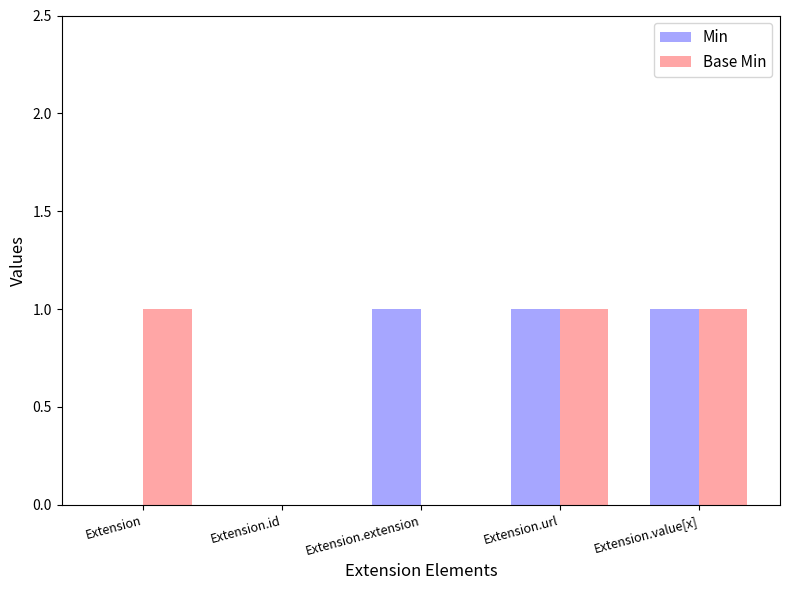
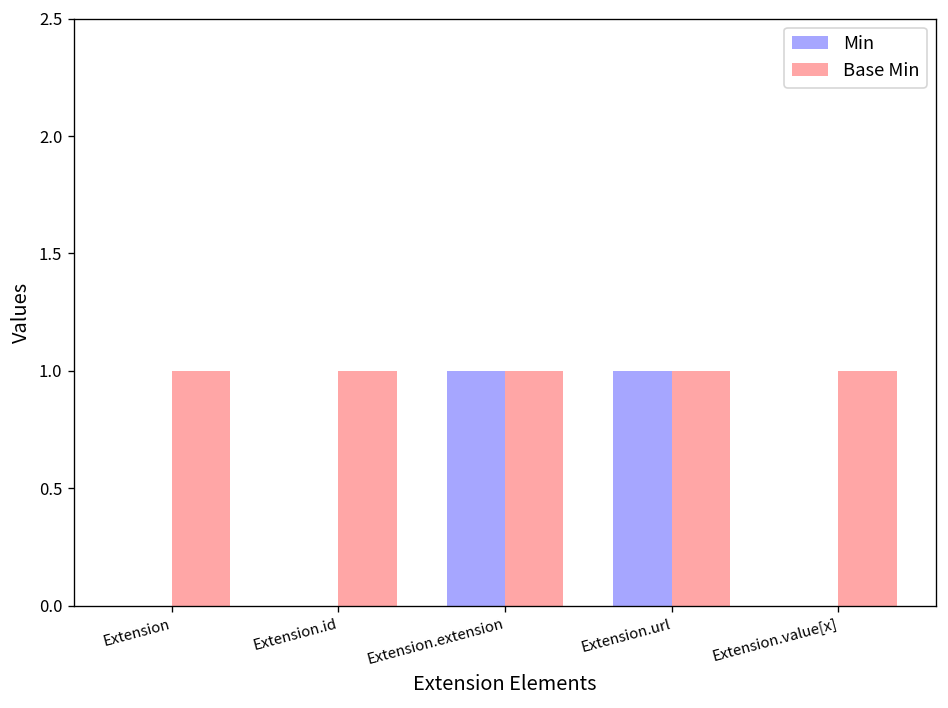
  {
    "Min": {
      "Extension": 0,
      "Extension.id": 0,
      "Extension.extension": 1,
      "Extension.url": 1,
-     "Extension.value[x]": 1
+     "Extension.value[x]": 0
    },
    "Base Min": {
      "Extension": 1,
-     "Extension.id": 0,
-     "Extension.extension": 0,
+     "Extension.id": 1,
+     "Extension.extension": 1,
      "Extension.url": 1,
      "Extension.value[x]": 1
    }
  }
